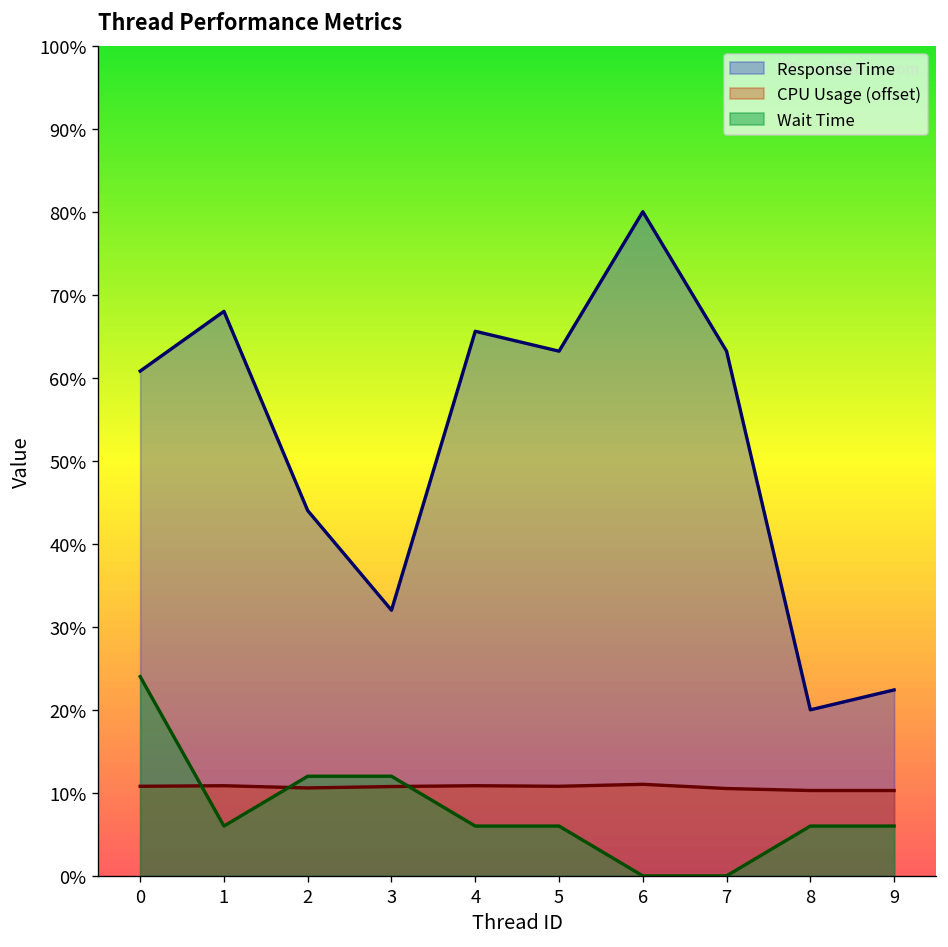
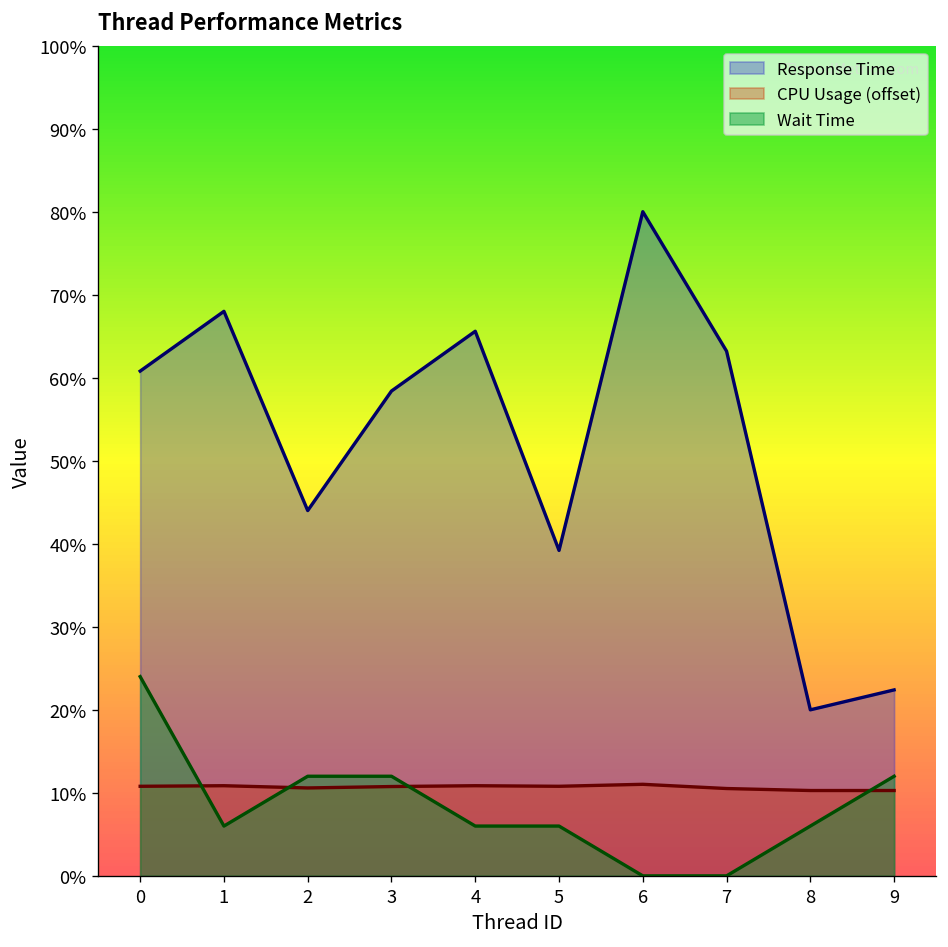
  {
    "Response Time": {
      "0": "61%",
      "1": "68%",
      "2": "44%",
-     "3": "32%",
+     "3": "58%",
      "4": "66%",
-     "5": "63%",
+     "5": "39%",
      "6": "80%",
      "7": "63%",
      "8": "20%",
      "9": "22%"
    },
    "CPU Usage (offset)": {
      "0": "11%",
      "1": "11%",
      "2": "11%",
      "3": "11%",
      "4": "11%",
      "5": "11%",
      "6": "11%",
      "7": "11%",
      "8": "10%",
      "9": "10%"
    },
    "Wait Time": {
      "0": "24%",
      "1": "6%",
      "2": "12%",
      "3": "12%",
      "4": "6%",
      "5": "6%",
      "6": "0%",
      "7": "0%",
      "8": "6%",
-     "9": "6%"
+     "9": "12%"
    }
  }
